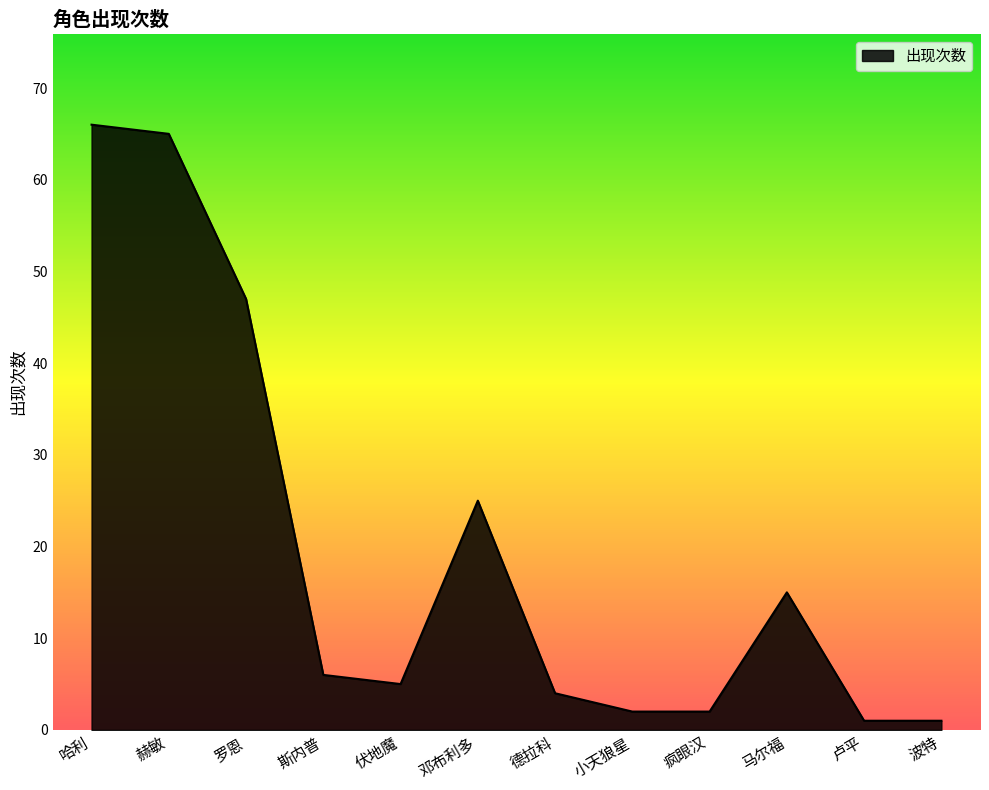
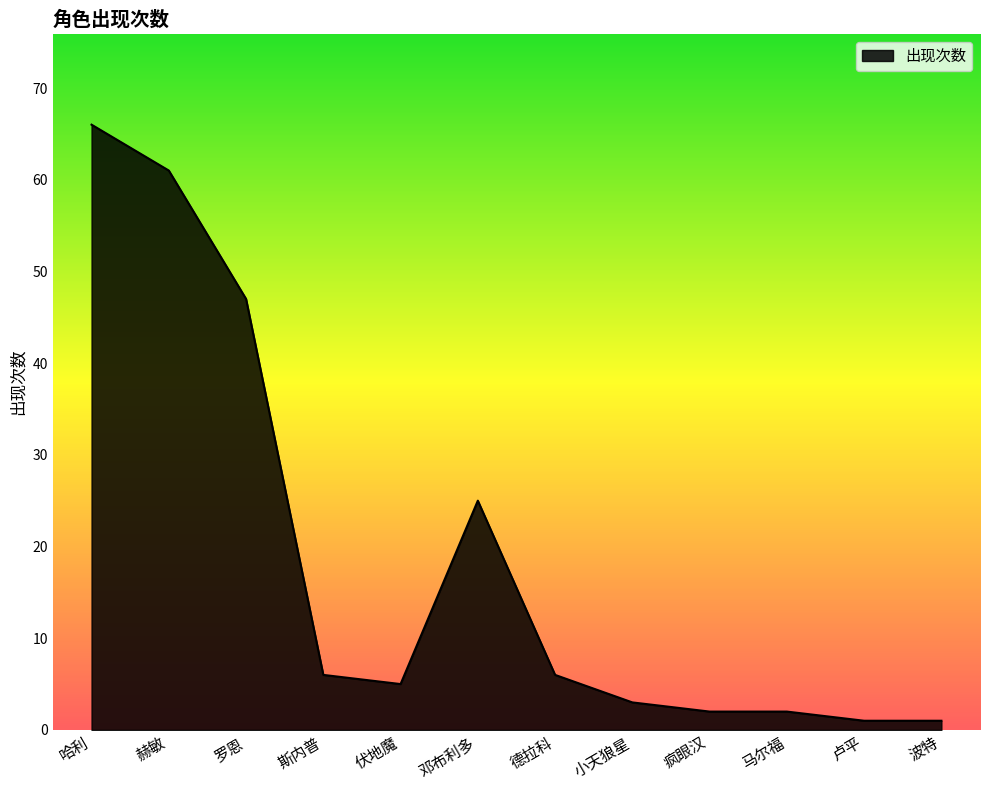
  {
    "哈利": 66,
-   "赫敏": 65,
+   "赫敏": 61,
    "罗恩": 47,
    "斯内普": 6,
    "伏地魔": 5,
    "邓布利多": 25,
-   "德拉科": 4,
-   "小天狼星": 2,
+   "德拉科": 6,
+   "小天狼星": 3,
    "疯眼汉": 2,
-   "马尔福": 15,
+   "马尔福": 2,
    "卢平": 1,
    "波特": 1
  }
